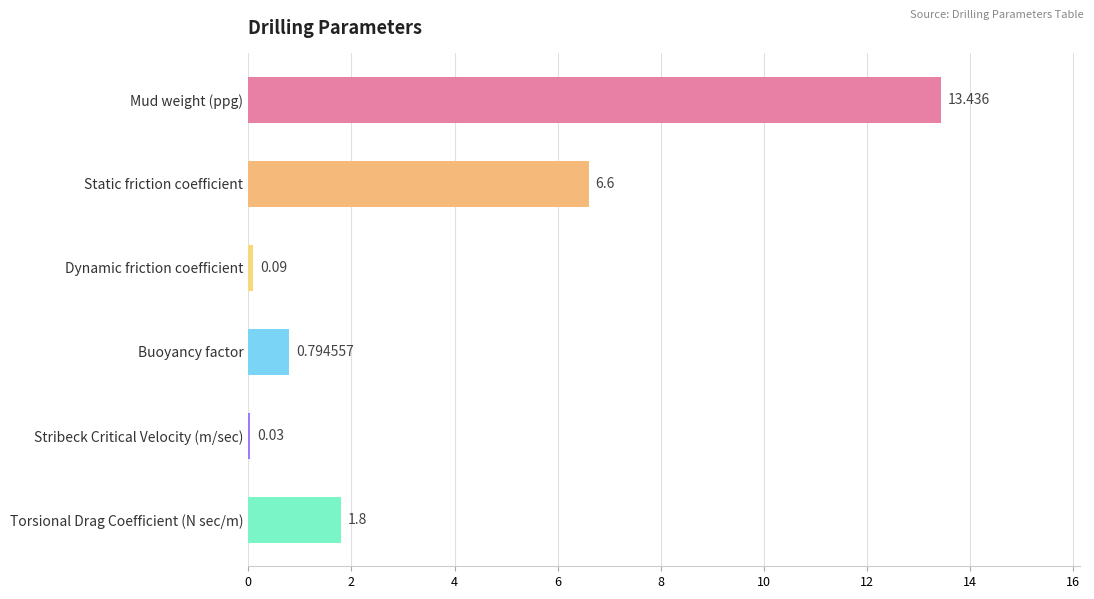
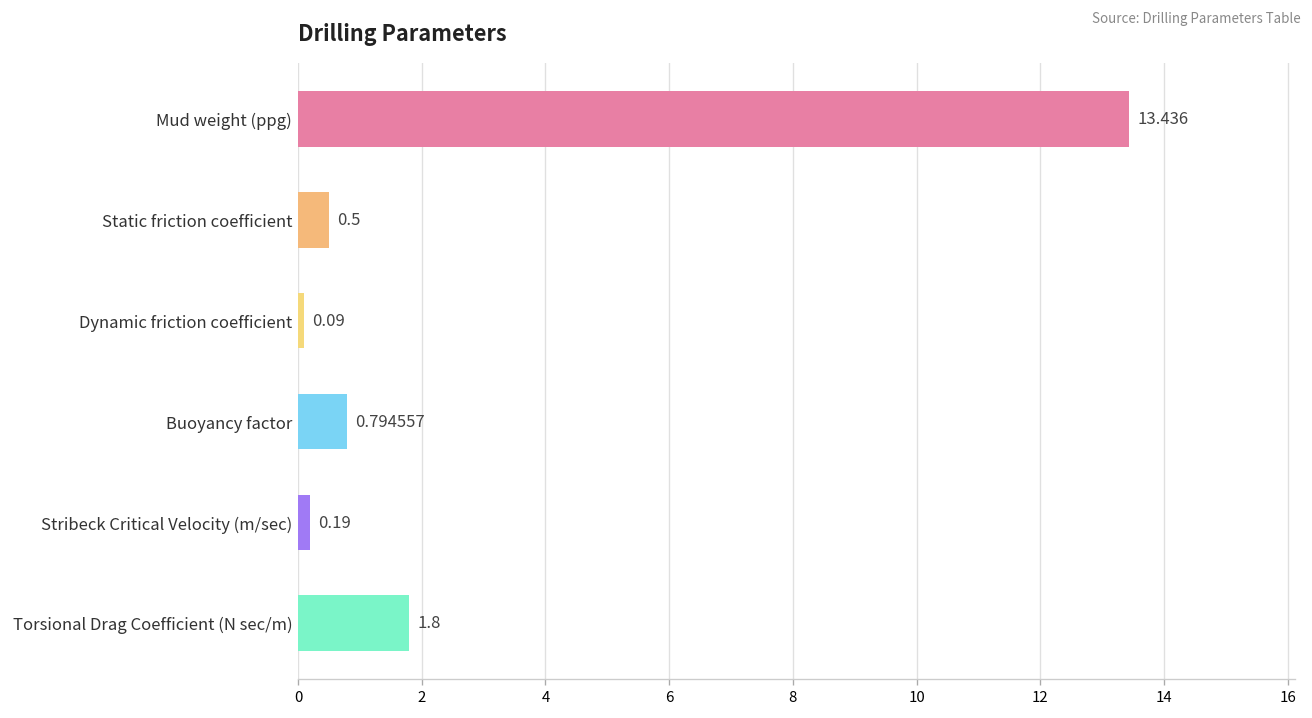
  {
    "Mud weight (ppg)": 13.436,
-   "Static friction coefficient": 6.6,
+   "Static friction coefficient": 0.5,
    "Dynamic friction coefficient": 0.09,
    "Buoyancy factor": 0.794557,
-   "Stribeck Critical Velocity (m/sec)": 0.03,
+   "Stribeck Critical Velocity (m/sec)": 0.19,
    "Torsional Drag Coefficient (N sec/m)": 1.8
  }
